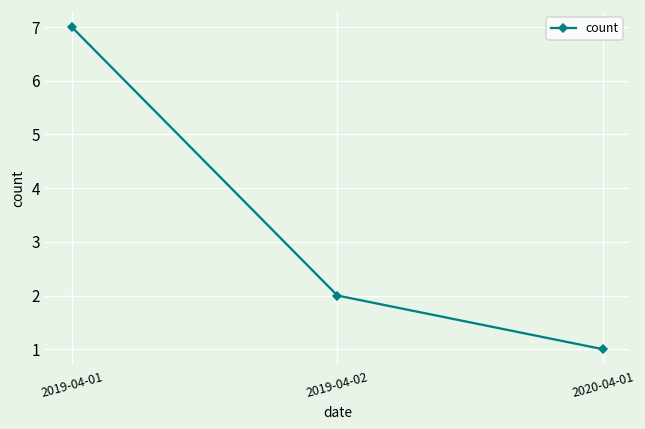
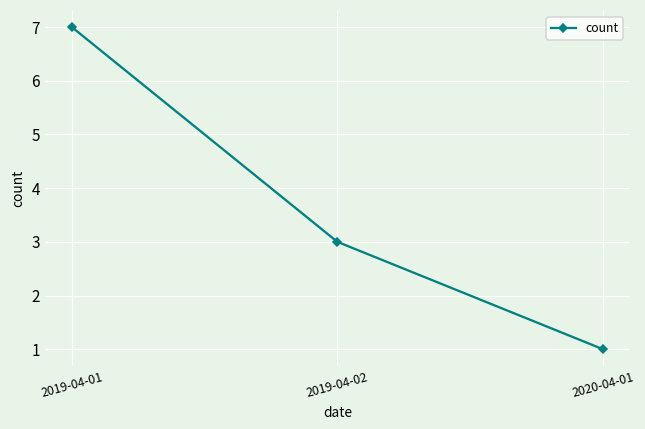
  {
    "2019-04-01": 7,
-   "2019-04-02": 2,
+   "2019-04-02": 3,
    "2020-04-01": 1
  }
